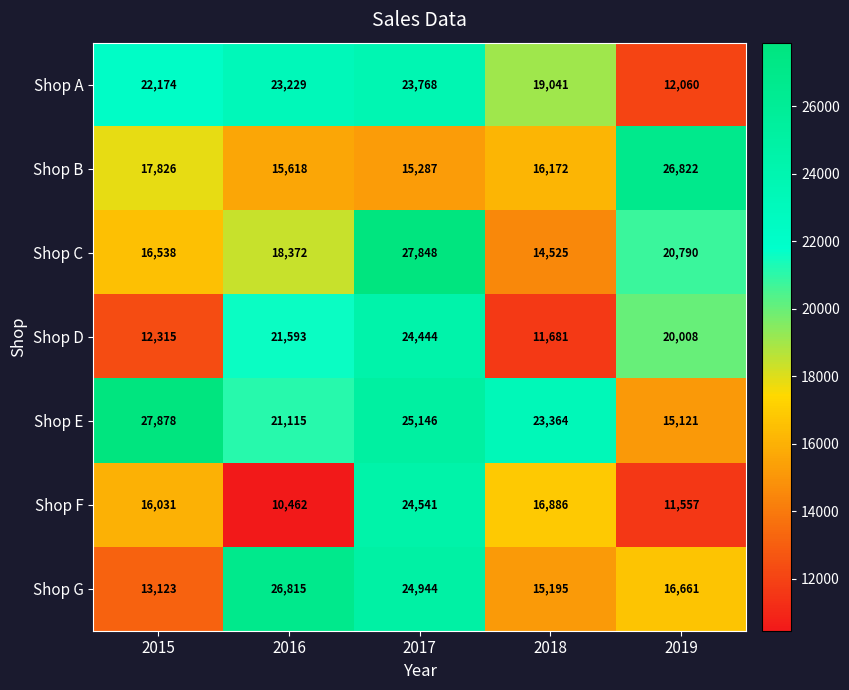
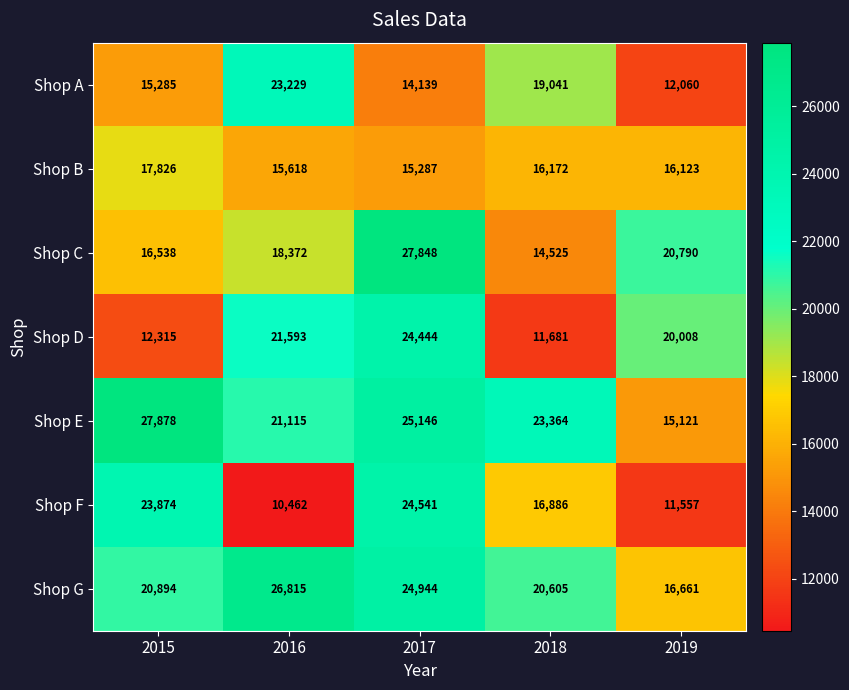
  {
    "Shop A": {
-     "2015": "22,174",
+     "2015": "15,285",
      "2016": "23,229",
-     "2017": "23,768",
+     "2017": "14,139",
      "2018": "19,041",
      "2019": "12,060"
    },
    "Shop B": {
      "2015": "17,826",
      "2016": "15,618",
      "2017": "15,287",
      "2018": "16,172",
-     "2019": "26,822"
+     "2019": "16,123"
    },
    "Shop C": {
      "2015": "16,538",
      "2016": "18,372",
      "2017": "27,848",
      "2018": "14,525",
      "2019": "20,790"
    },
    "Shop D": {
      "2015": "12,315",
      "2016": "21,593",
      "2017": "24,444",
      "2018": "11,681",
      "2019": "20,008"
    },
    "Shop E": {
      "2015": "27,878",
      "2016": "21,115",
      "2017": "25,146",
      "2018": "23,364",
      "2019": "15,121"
    },
    "Shop F": {
-     "2015": "16,031",
+     "2015": "23,874",
      "2016": "10,462",
      "2017": "24,541",
      "2018": "16,886",
      "2019": "11,557"
    },
    "Shop G": {
-     "2015": "13,123",
+     "2015": "20,894",
      "2016": "26,815",
      "2017": "24,944",
-     "2018": "15,195",
+     "2018": "20,605",
      "2019": "16,661"
    }
  }
